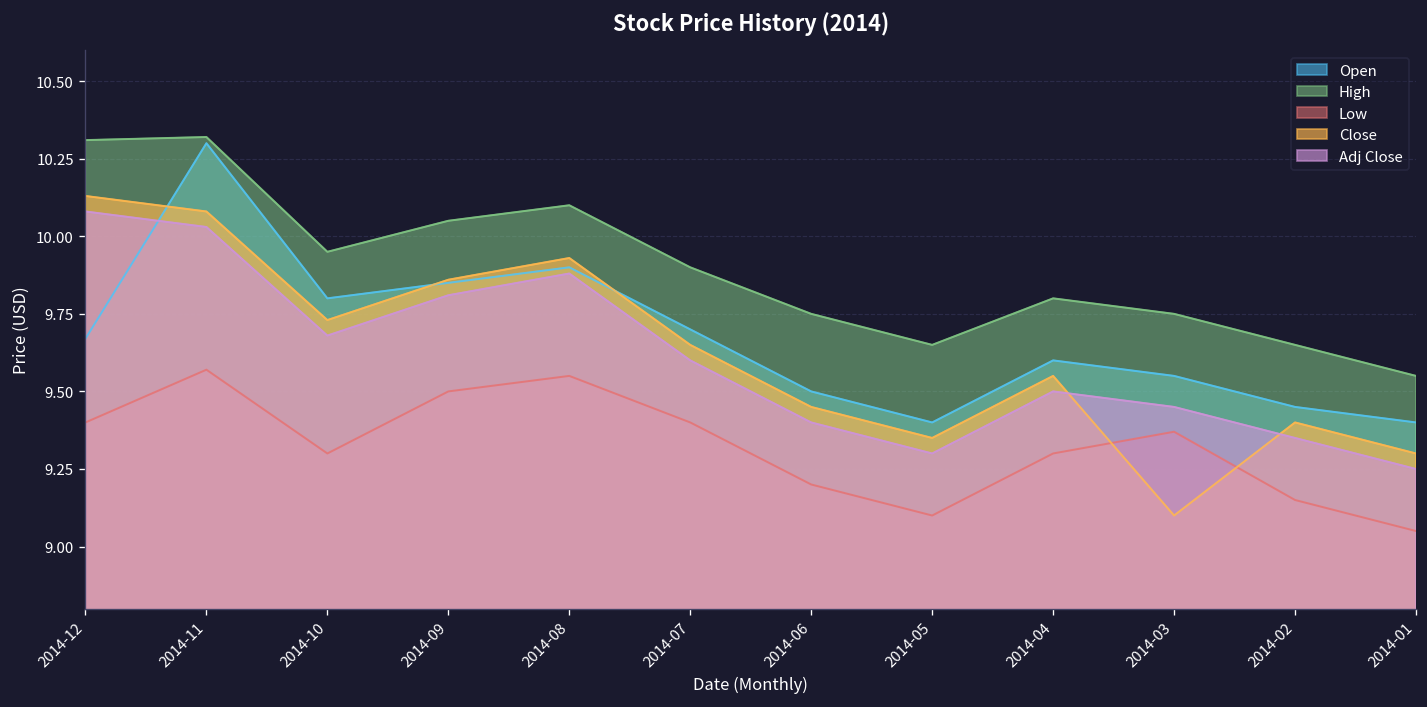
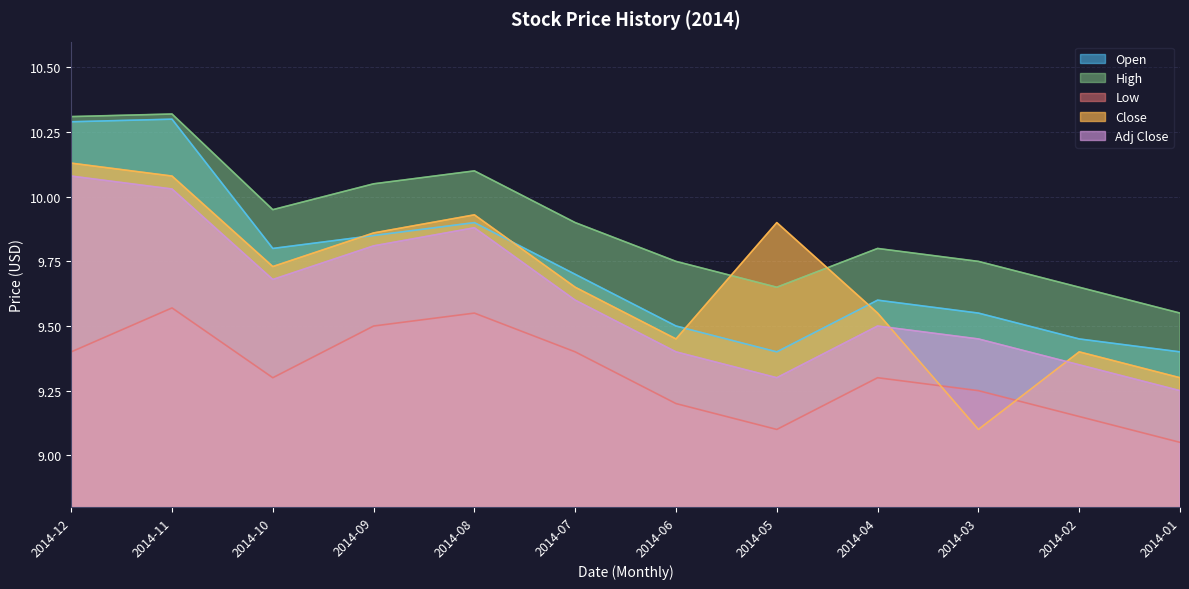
  {
    "Open": {
-     "2014-12": 9.67,
+     "2014-12": 10.29,
      "2014-11": 10.30,
      "2014-10": 9.80,
      "2014-09": 9.85,
      "2014-08": 9.90,
      "2014-07": 9.70,
      "2014-06": 9.50,
      "2014-05": 9.40,
      "2014-04": 9.60,
      "2014-03": 9.55,
      "2014-02": 9.45,
      "2014-01": 9.40
    },
    "High": {
      "2014-12": 10.31,
      "2014-11": 10.32,
      "2014-10": 9.95,
      "2014-09": 10.05,
      "2014-08": 10.10,
      "2014-07": 9.90,
      "2014-06": 9.75,
      "2014-05": 9.65,
      "2014-04": 9.80,
      "2014-03": 9.75,
      "2014-02": 9.65,
      "2014-01": 9.55
    },
    "Low": {
      "2014-12": 9.40,
      "2014-11": 9.57,
      "2014-10": 9.30,
      "2014-09": 9.50,
      "2014-08": 9.55,
      "2014-07": 9.40,
      "2014-06": 9.20,
      "2014-05": 9.10,
      "2014-04": 9.30,
-     "2014-03": 9.37,
+     "2014-03": 9.25,
      "2014-02": 9.15,
      "2014-01": 9.05
    },
    "Close": {
      "2014-12": 10.13,
      "2014-11": 10.08,
      "2014-10": 9.73,
      "2014-09": 9.86,
      "2014-08": 9.93,
      "2014-07": 9.65,
      "2014-06": 9.45,
-     "2014-05": 9.35,
+     "2014-05": 9.90,
      "2014-04": 9.55,
      "2014-03": 9.10,
      "2014-02": 9.40,
      "2014-01": 9.30
    },
    "Adj Close": {
      "2014-12": 10.08,
      "2014-11": 10.03,
      "2014-10": 9.68,
      "2014-09": 9.81,
      "2014-08": 9.88,
      "2014-07": 9.60,
      "2014-06": 9.40,
      "2014-05": 9.30,
      "2014-04": 9.50,
      "2014-03": 9.45,
      "2014-02": 9.35,
      "2014-01": 9.25
    }
  }
